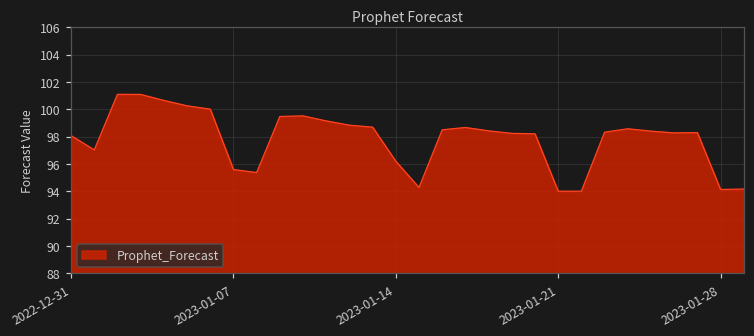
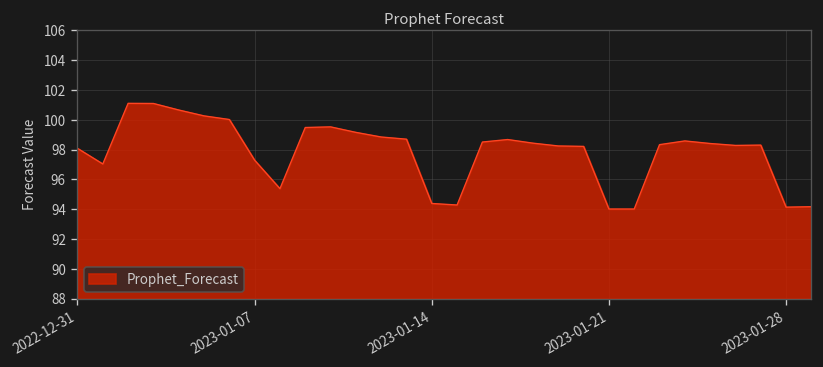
  {
    "2022-12-31": 98.1,
-   "2023-01-07": 95.6,
-   "2023-01-14": 96.2,
+   "2023-01-07": 97.3,
+   "2023-01-14": 94.4,
    "2023-01-21": 94.0,
    "2023-01-28": 94.1
  }
